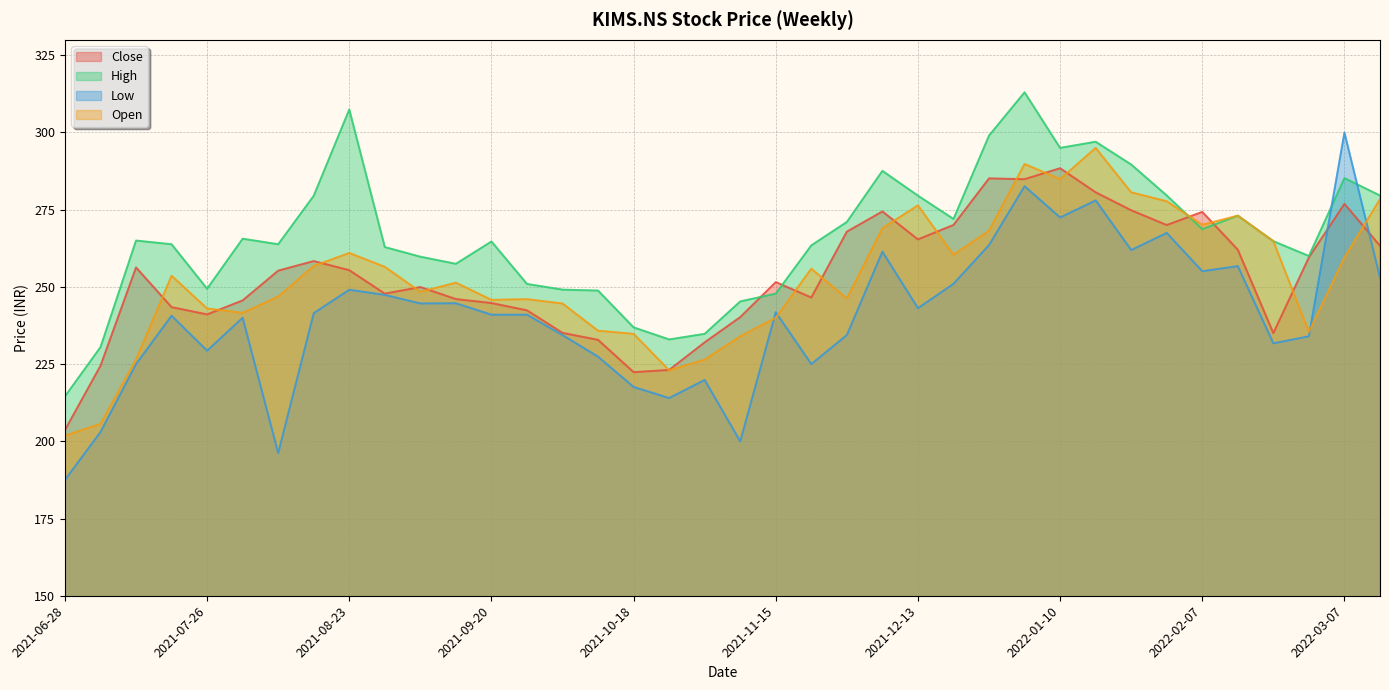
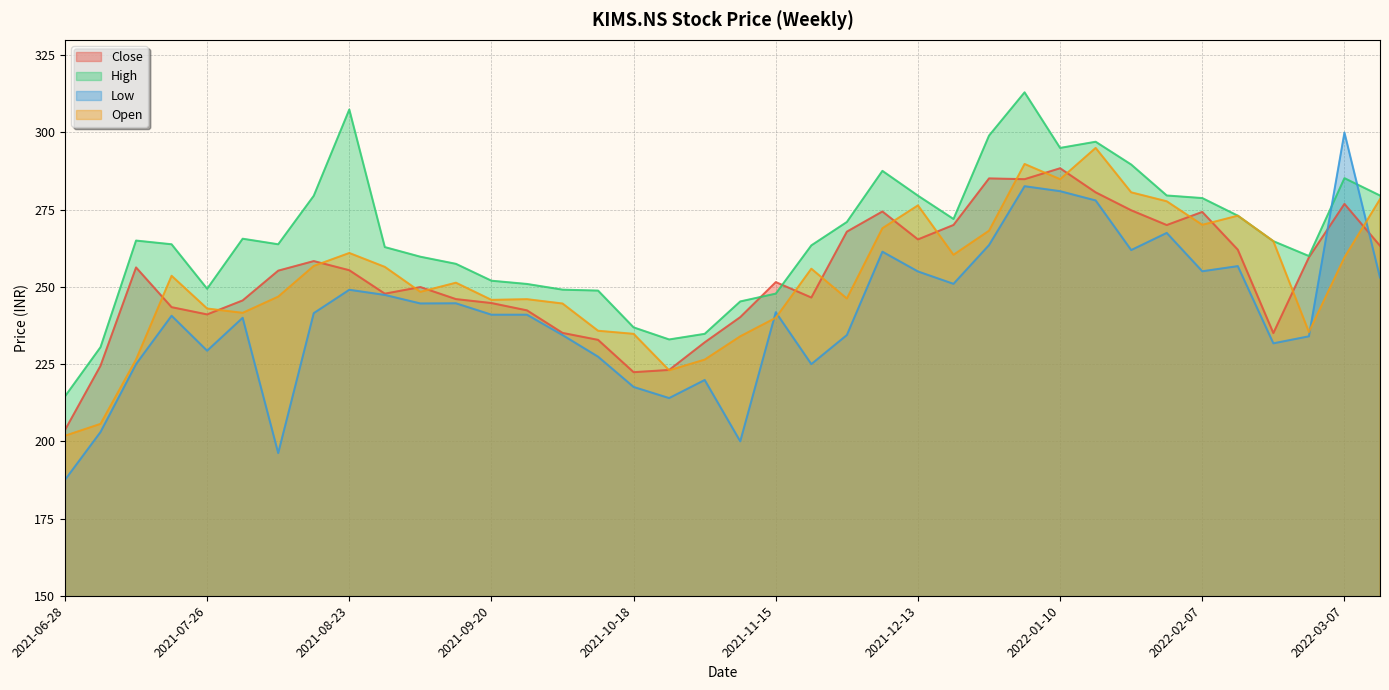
  {
    "High": {
      "2021-06-28": 215,
      "2021-07-26": 249,
      "2021-08-23": 307,
-     "2021-09-20": 265,
+     "2021-09-20": 252,
      "2021-10-18": 237,
      "2021-11-15": 248,
      "2021-12-13": 280,
      "2022-01-10": 295,
-     "2022-02-07": 269,
+     "2022-02-07": 279,
      "2022-03-07": 285
    },
    "Low": {
      "2021-06-28": 188,
      "2021-07-26": 229,
      "2021-08-23": 249,
      "2021-09-20": 241,
      "2021-10-18": 218,
      "2021-11-15": 242,
-     "2021-12-13": 243,
-     "2022-01-10": 272,
+     "2021-12-13": 255,
+     "2022-01-10": 281,
      "2022-02-07": 255,
      "2022-03-07": 300
    }
  }
